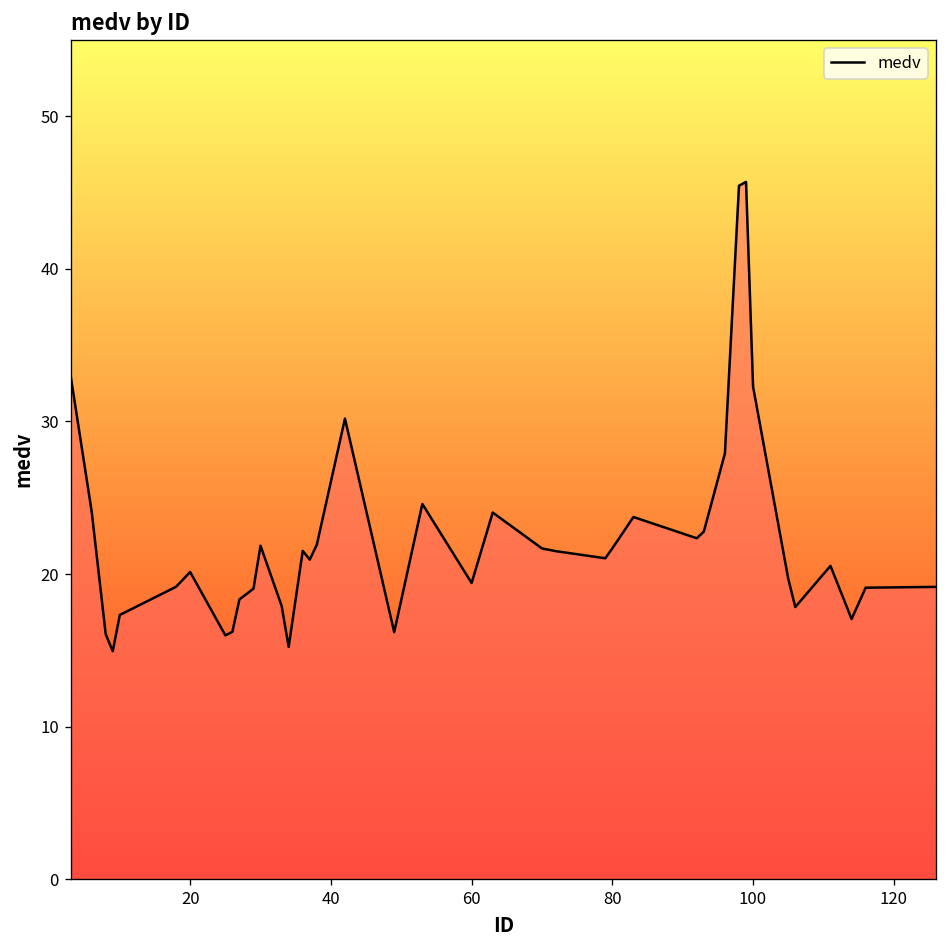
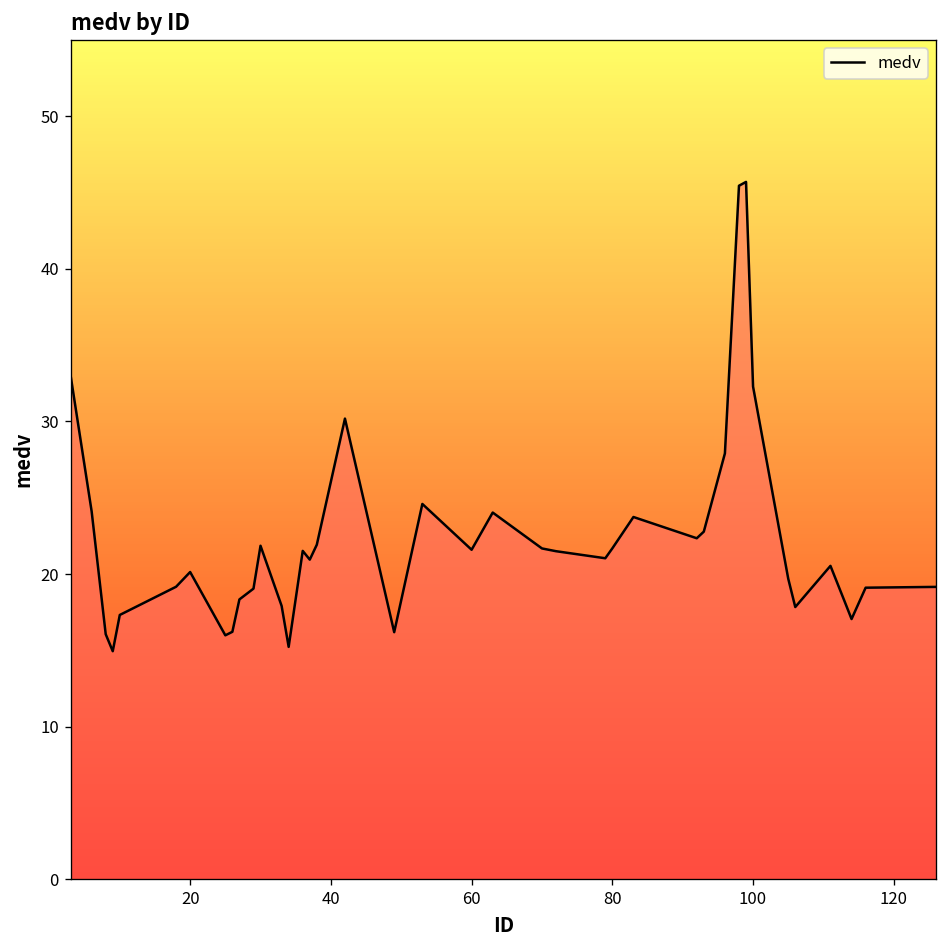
  {
    "20": 20.1,
-   "60": 19.4,
+   "60": 21.6,
    "80": 21.7,
    "100": 32.3
  }
